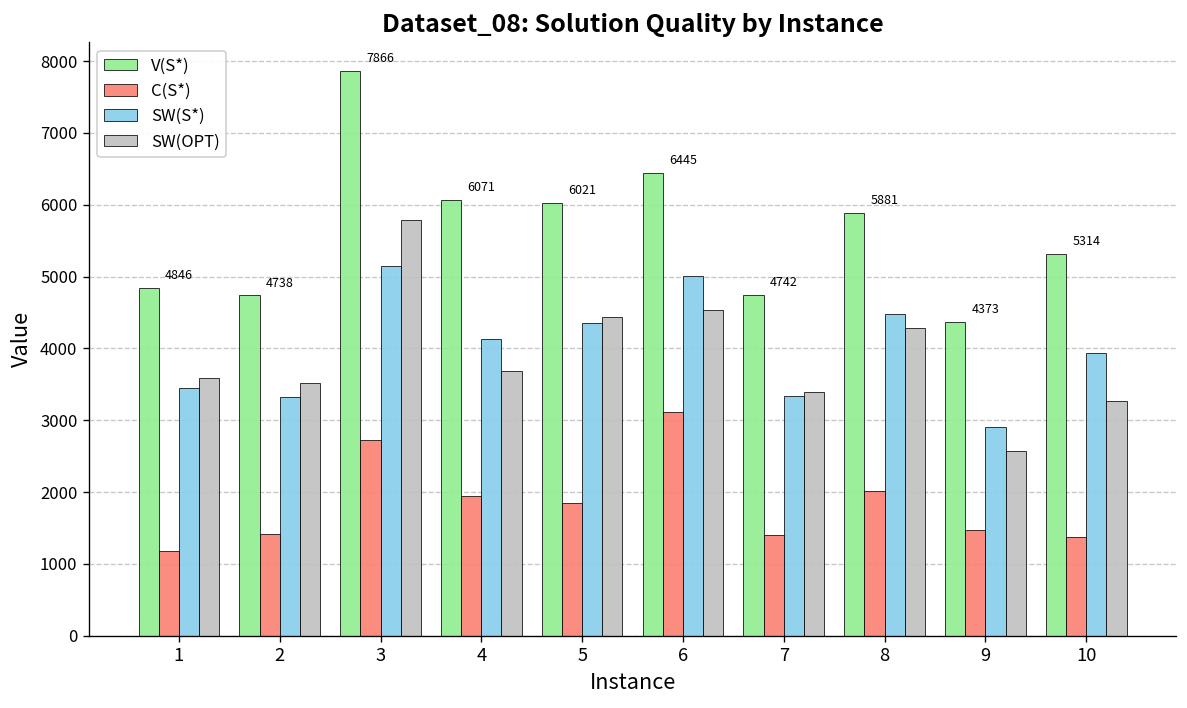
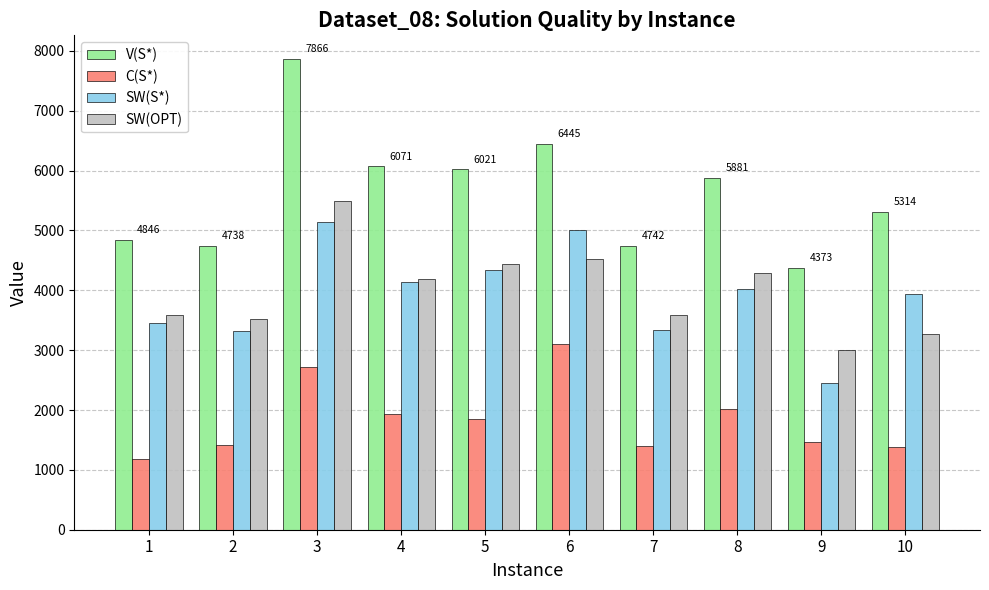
  {
    "V(S*)": {
      "1": 4846,
      "2": 4738,
      "3": 7866,
      "4": 6071,
      "5": 6021,
      "6": 6445,
      "7": 4742,
      "8": 5881,
      "9": 4373,
      "10": 5314
    },
    "C(S*)": {
      "1": 1200,
      "2": 1400,
      "3": 2700,
      "4": 1900,
      "5": 1900,
      "6": 3100,
      "7": 1400,
      "8": 2000,
      "9": 1500,
      "10": 1400
    },
    "SW(S*)": {
      "1": 3500,
      "2": 3300,
      "3": 5100,
      "4": 4100,
      "5": 4300,
      "6": 5000,
      "7": 3300,
-     "8": 4500,
-     "9": 2900,
+     "8": 4000,
+     "9": 2400,
      "10": 3900
    },
    "SW(OPT)": {
      "1": 3600,
      "2": 3500,
-     "3": 5800,
-     "4": 3700,
+     "3": 5500,
+     "4": 4200,
      "5": 4400,
      "6": 4500,
-     "7": 3400,
+     "7": 3600,
      "8": 4300,
-     "9": 2600,
+     "9": 3000,
      "10": 3300
    }
  }
